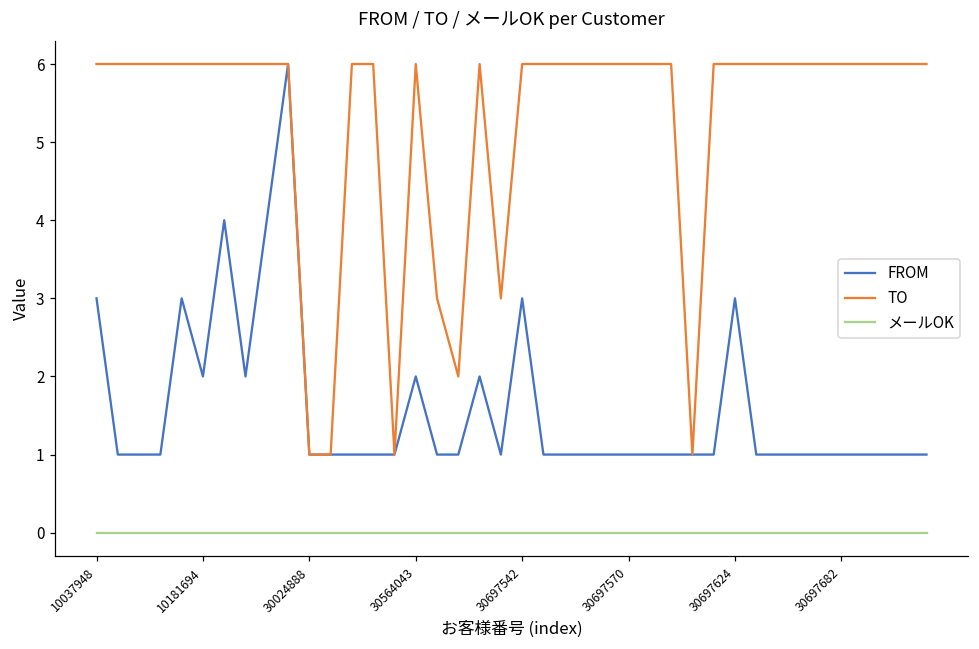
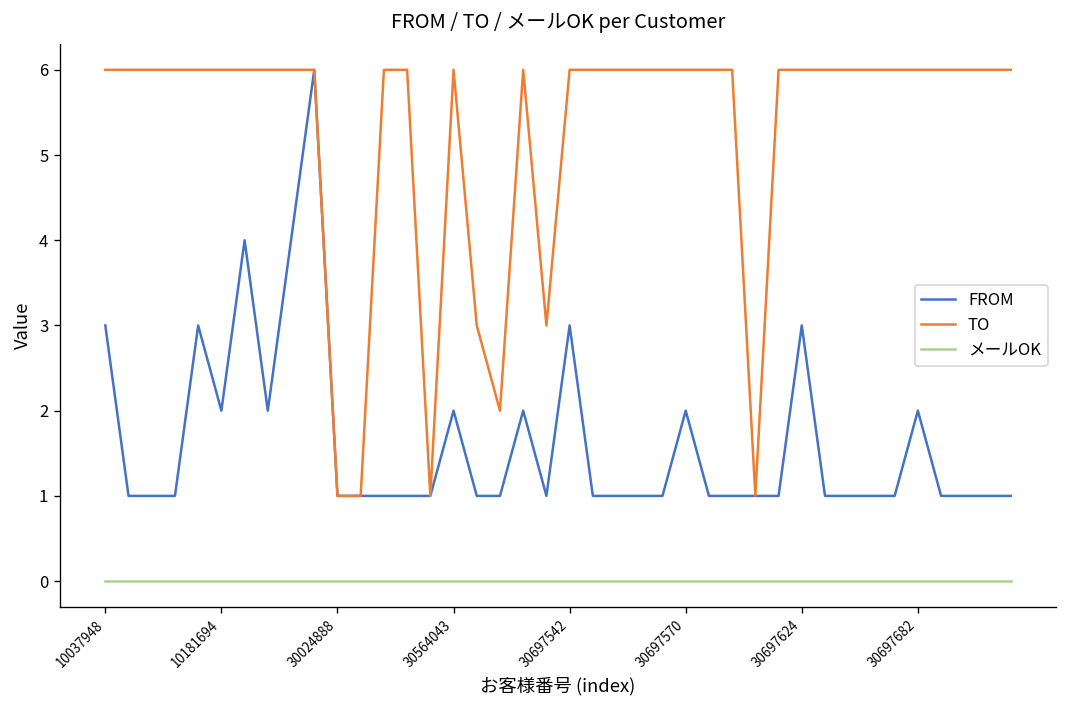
  {
    "FROM": {
      "10037948": 3,
      "10181694": 2,
      "30564043": 2,
      "30697542": 3,
-     "30697570": 1,
+     "30697570": 2,
      "30697624": 3,
-     "30697682": 1
+     "30697682": 2
    },
    "TO": {
      "10037948": 6,
      "10181694": 6,
      "30564043": 6,
      "30697542": 6,
      "30697570": 6,
      "30697624": 6,
      "30697682": 6
    },
    "メールOK": {
      "10037948": 0,
      "10181694": 0,
      "30024888": 0,
      "30564043": 0,
      "30697542": 0,
      "30697570": 0,
      "30697624": 0,
      "30697682": 0
    }
  }
